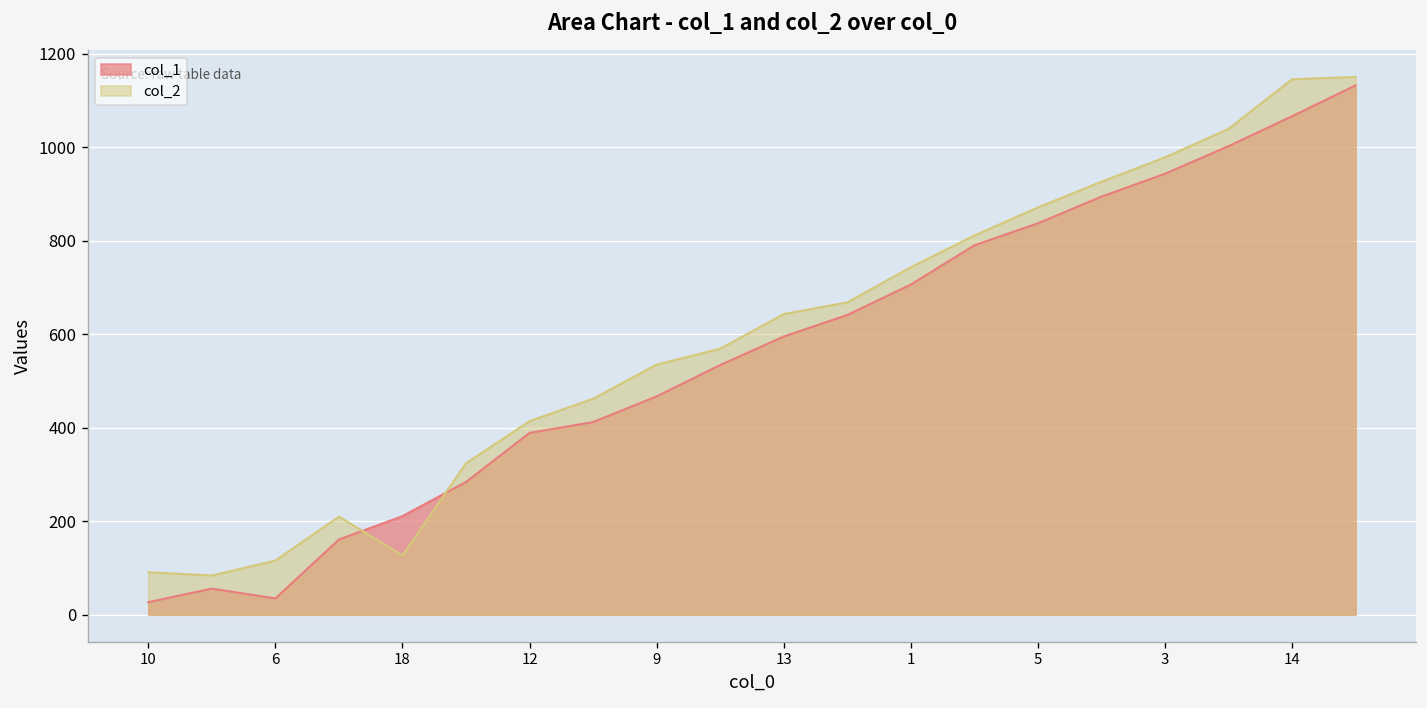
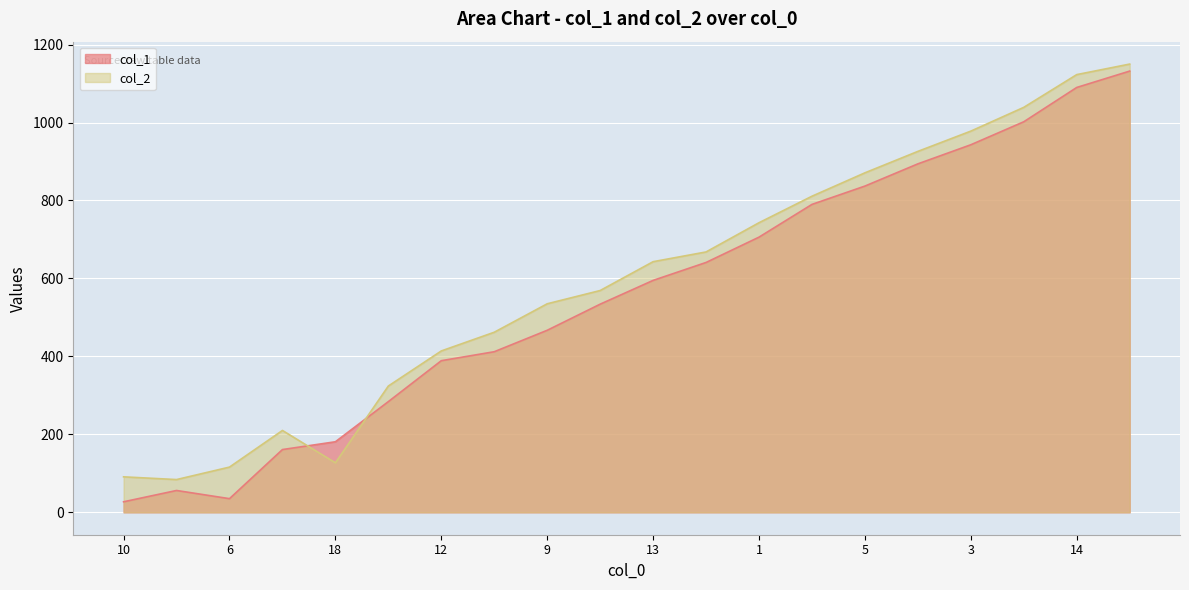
  {
    "col_1": {
      "10": 30,
      "6": 40,
-     "18": 210,
+     "18": 180,
      "12": 390,
-     "14": 1070
+     "14": 1090
    },
    "col_2": {
      "10": 90,
      "6": 120,
      "18": 130,
      "12": 410,
-     "14": 1150
+     "14": 1120
    }
  }
